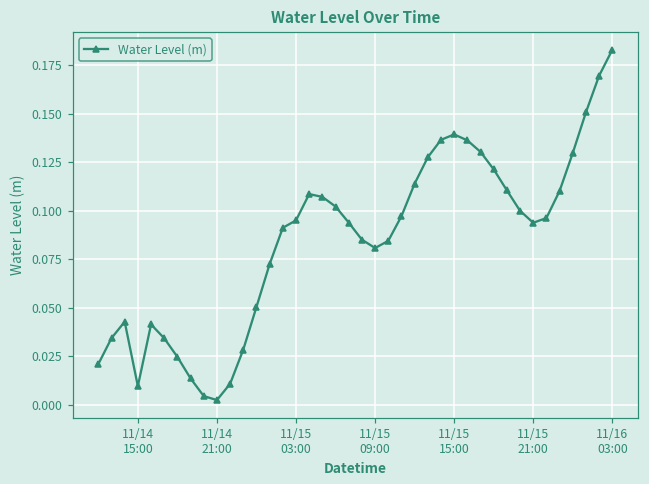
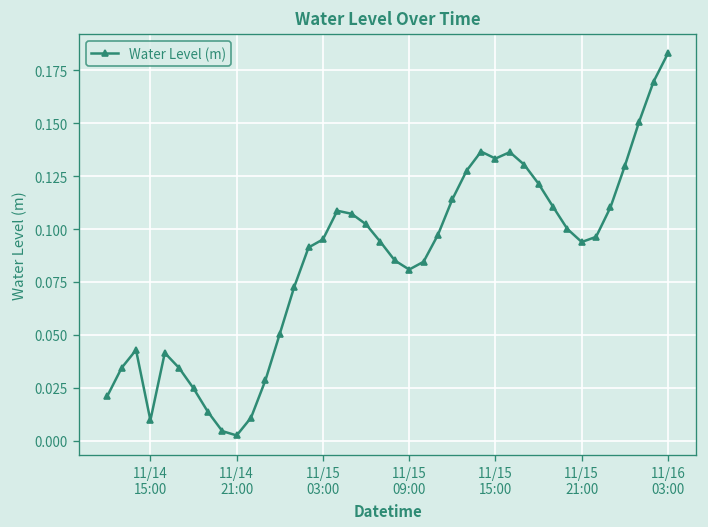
  {
    "11/14 15:00": 0.010,
    "11/14 21:00": 0.002,
    "11/15 03:00": 0.095,
    "11/15 09:00": 0.081,
-   "11/15 15:00": 0.139,
+   "11/15 15:00": 0.133,
    "11/15 21:00": 0.094,
    "11/16 03:00": 0.183
  }
